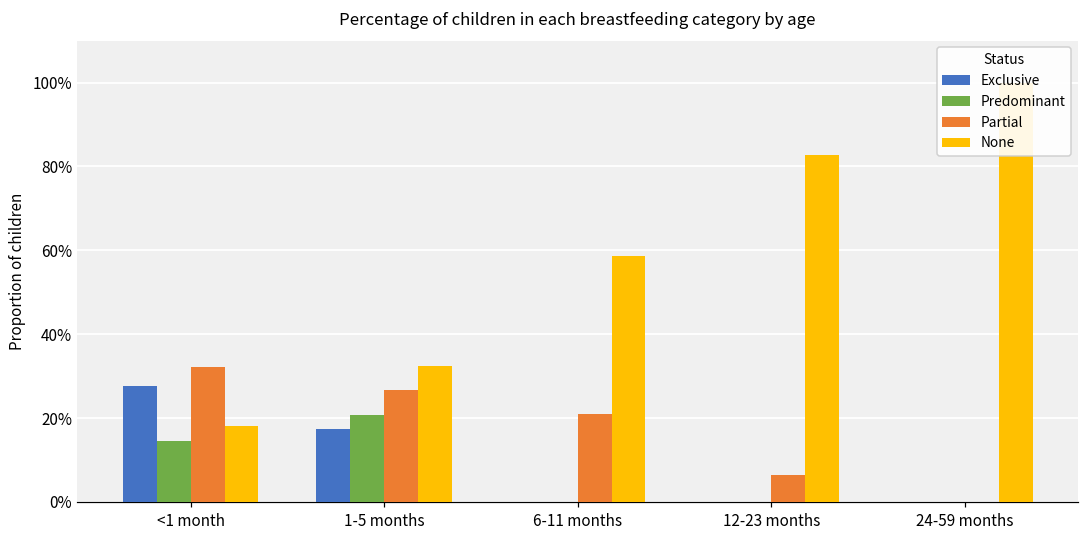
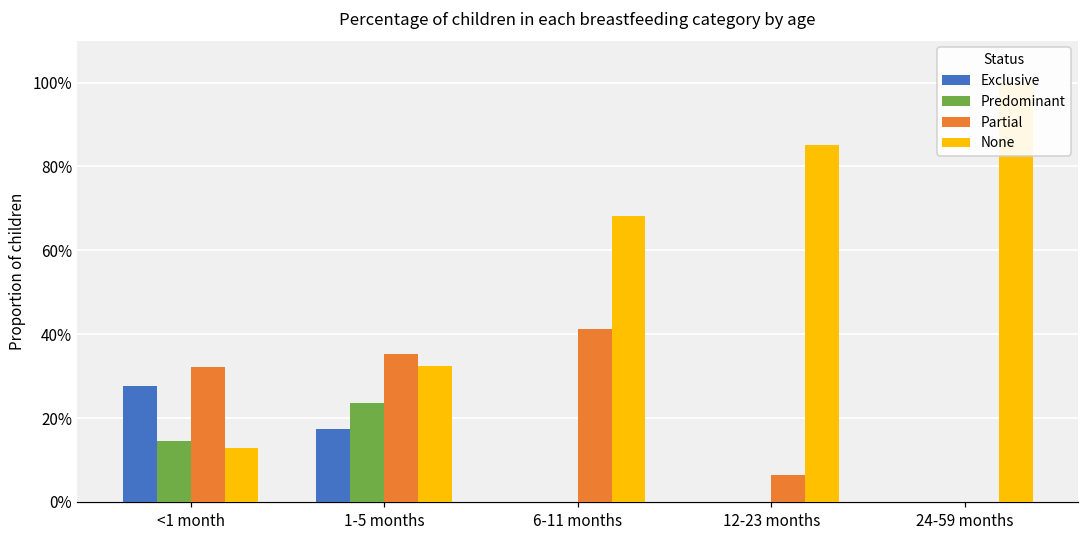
  {
    "Exclusive": {
      "<1 month": "28%",
      "1-5 months": "18%",
      "6-11 months": "0%",
      "12-23 months": "0%",
      "24-59 months": "0%"
    },
    "Predominant": {
      "<1 month": "15%",
-     "1-5 months": "21%",
+     "1-5 months": "24%",
      "6-11 months": "0%",
      "12-23 months": "0%",
      "24-59 months": "0%"
    },
    "Partial": {
      "<1 month": "32%",
-     "1-5 months": "27%",
-     "6-11 months": "21%",
+     "1-5 months": "35%",
+     "6-11 months": "41%",
      "12-23 months": "6%",
      "24-59 months": "0%"
    },
    "None": {
-     "<1 month": "18%",
+     "<1 month": "13%",
      "1-5 months": "32%",
-     "6-11 months": "59%",
-     "12-23 months": "83%"
+     "6-11 months": "68%",
+     "12-23 months": "85%"
    }
  }
